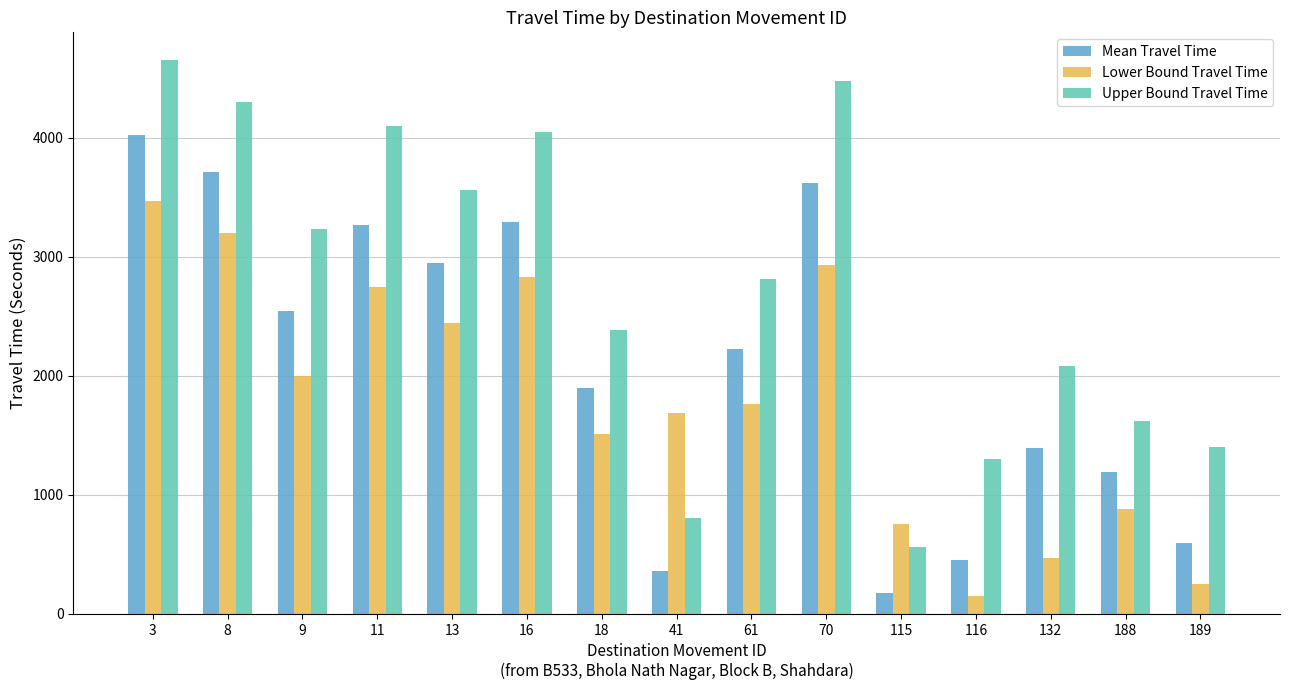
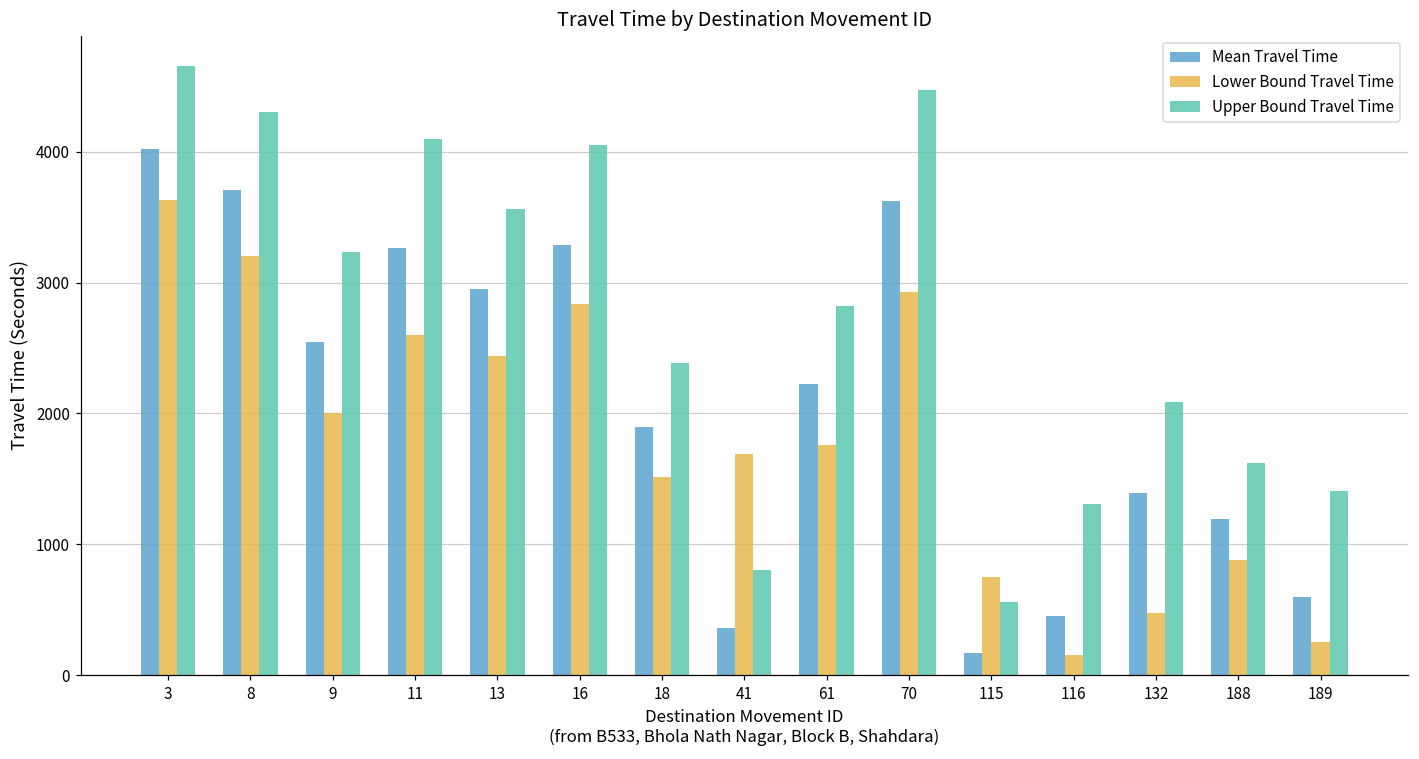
  {
    "Lower Bound Travel Time": {
-     "3": 3470,
+     "3": 3640,
      "8": 3200,
      "9": 2000,
-     "11": 2750,
+     "11": 2600,
      "13": 2440,
      "16": 2840,
      "18": 1510,
      "41": 1690,
      "61": 1760,
      "70": 2930,
      "115": 750,
      "116": 150,
      "132": 470,
      "188": 880,
      "189": 250
    }
  }
